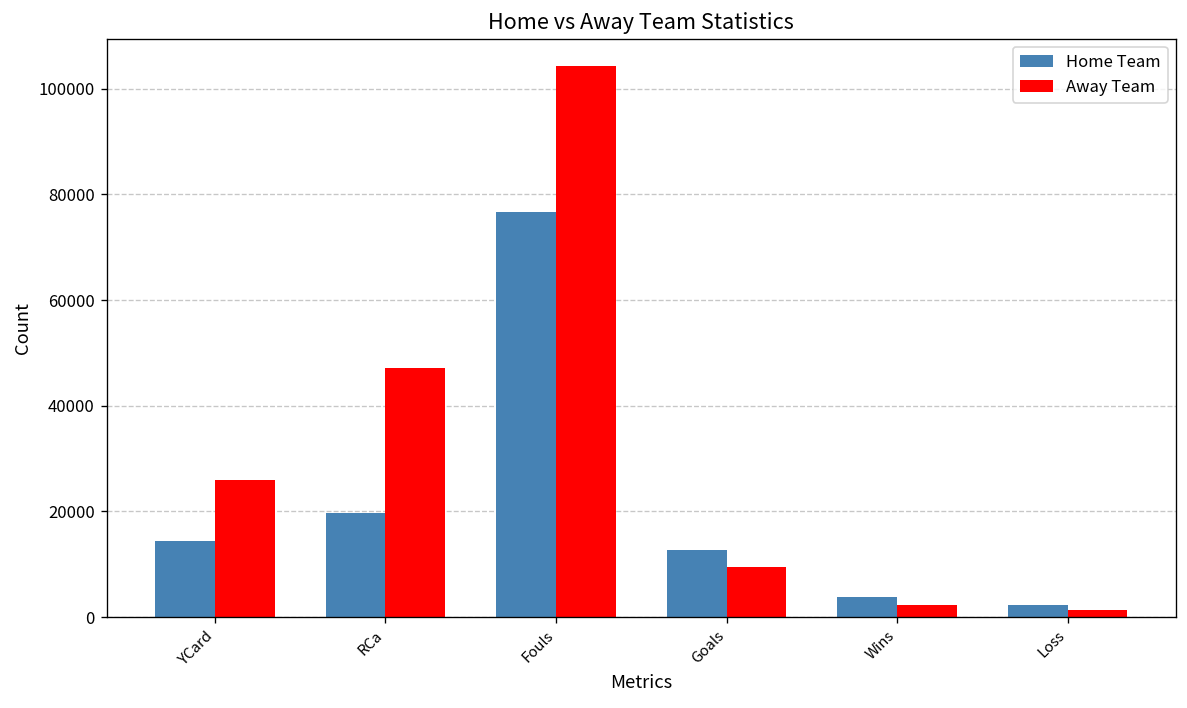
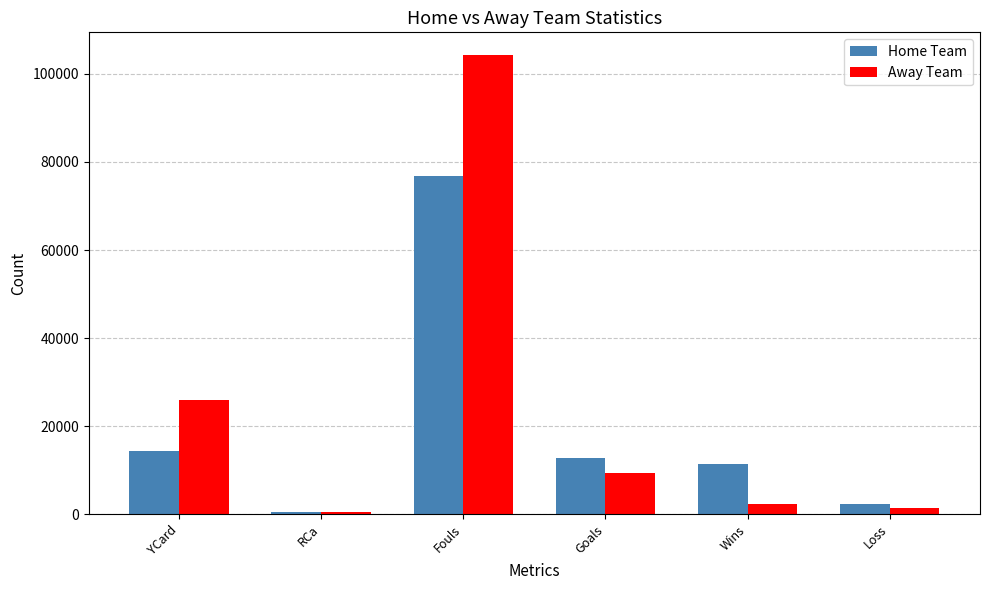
  {
    "Home Team": {
      "YCard": 14000,
-     "RCa": 20000,
+     "RCa": 0,
      "Fouls": 77000,
      "Goals": 13000,
-     "Wins": 4000,
+     "Wins": 11000,
      "Loss": 2000
    },
    "Away Team": {
      "YCard": 26000,
-     "RCa": 47000,
+     "RCa": 1000,
      "Fouls": 104000,
      "Goals": 9000,
      "Wins": 2000,
      "Loss": 1000
    }
  }
